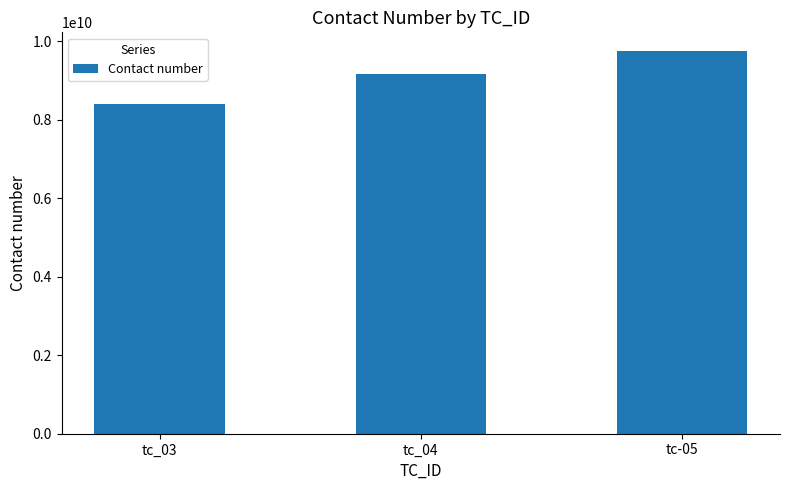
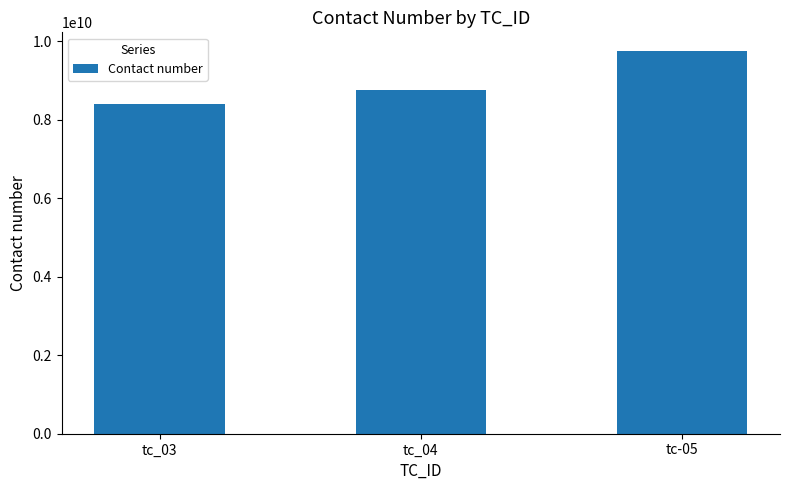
  {
    "tc_03": 8400000000,
-   "tc_04": 9200000000,
+   "tc_04": 8800000000,
    "tc-05": 9700000000
  }
